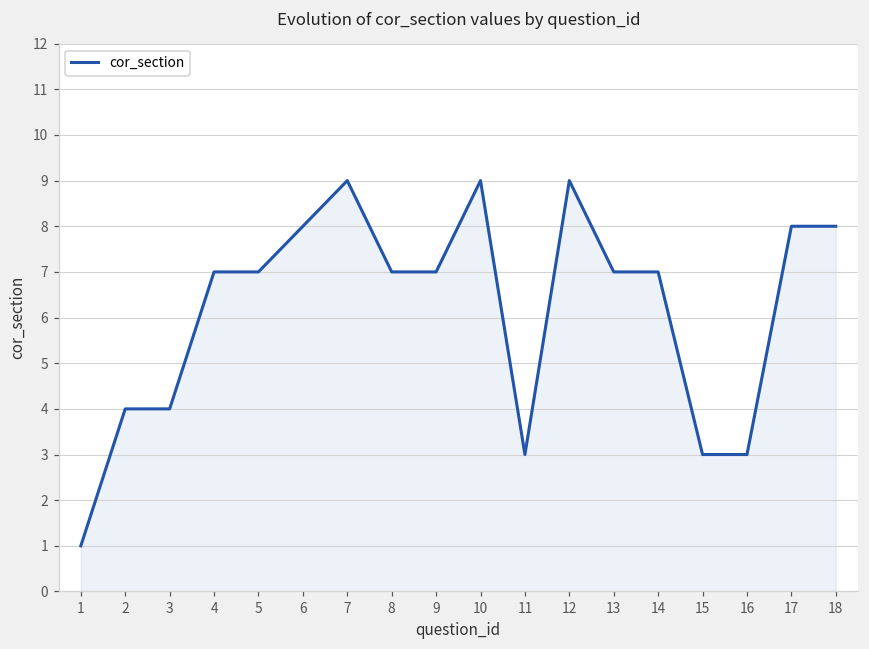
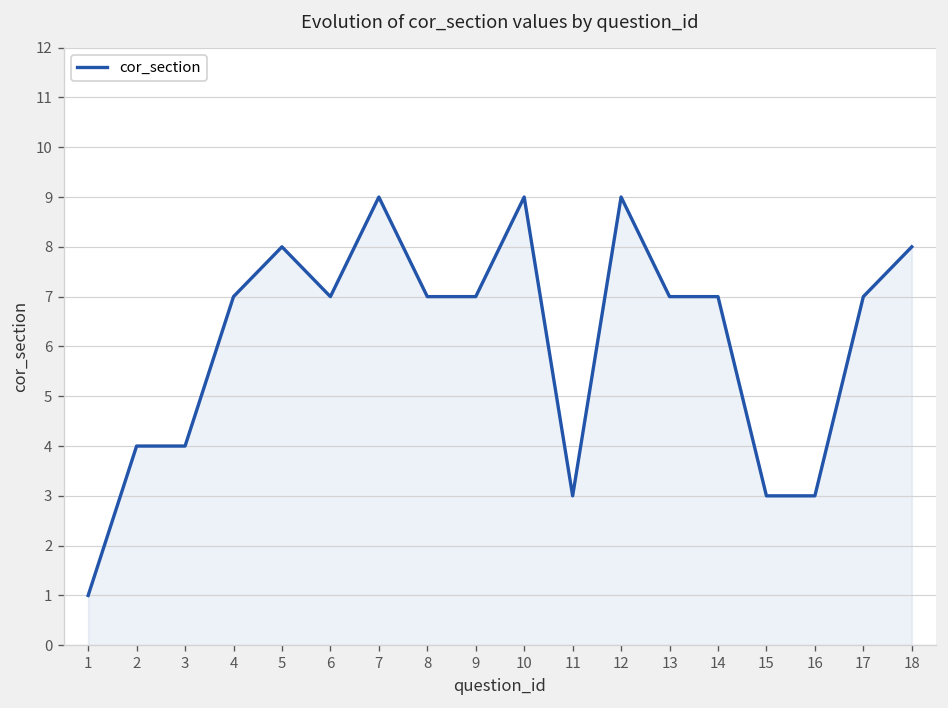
  {
    "1": 1,
    "2": 4,
    "3": 4,
    "4": 7,
-   "5": 7,
-   "6": 8,
+   "5": 8,
+   "6": 7,
    "7": 9,
    "8": 7,
    "9": 7,
    "10": 9,
    "11": 3,
    "12": 9,
    "13": 7,
    "14": 7,
    "15": 3,
    "16": 3,
-   "17": 8,
+   "17": 7,
    "18": 8
  }
